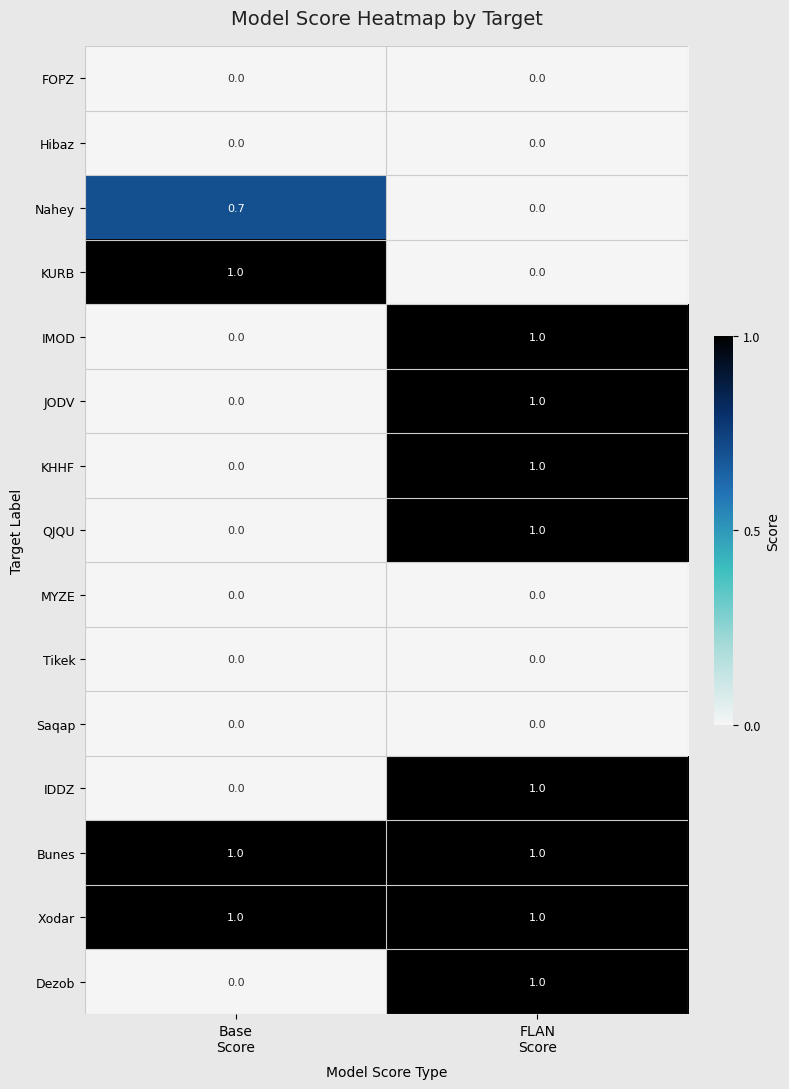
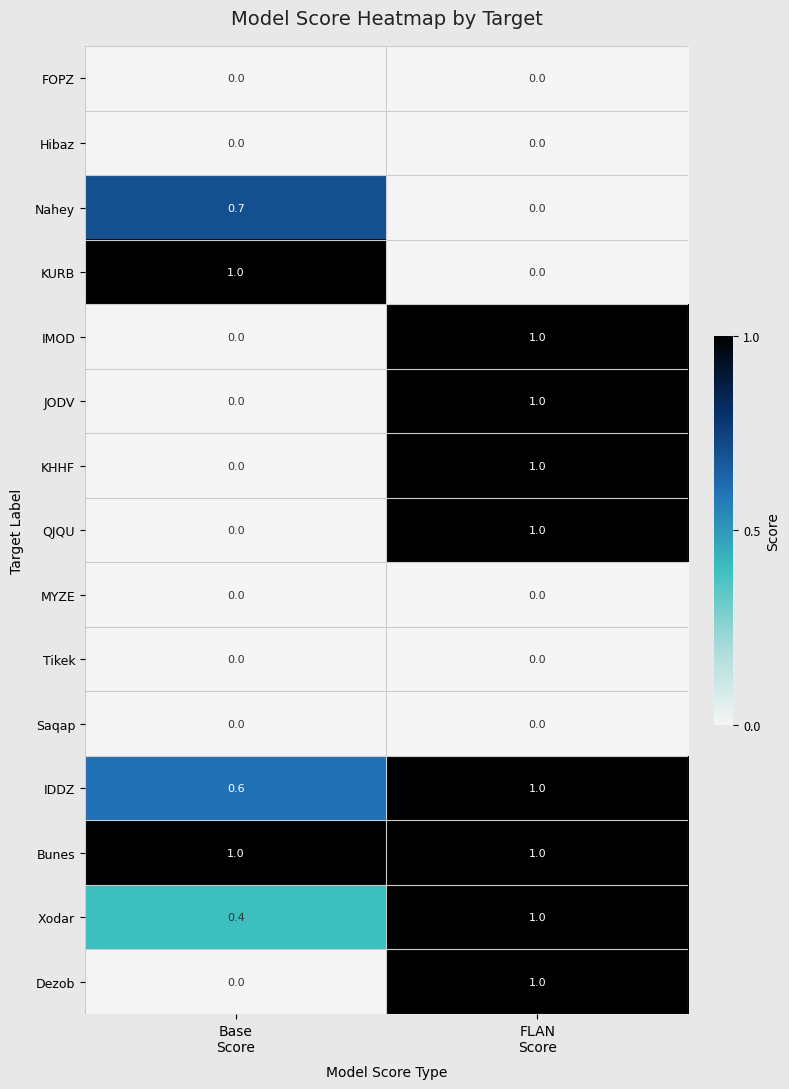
  {
    "FOPZ": {
      "Base Score": 0.0,
      "FLAN Score": 0.0
    },
    "Hibaz": {
      "Base Score": 0.0,
      "FLAN Score": 0.0
    },
    "Nahey": {
      "Base Score": 0.7,
      "FLAN Score": 0.0
    },
    "KURB": {
      "Base Score": 1.0,
      "FLAN Score": 0.0
    },
    "IMOD": {
      "Base Score": 0.0,
      "FLAN Score": 1.0
    },
    "JODV": {
      "Base Score": 0.0,
      "FLAN Score": 1.0
    },
    "KHHF": {
      "Base Score": 0.0,
      "FLAN Score": 1.0
    },
    "QJQU": {
      "Base Score": 0.0,
      "FLAN Score": 1.0
    },
    "MYZE": {
      "Base Score": 0.0,
      "FLAN Score": 0.0
    },
    "Tikek": {
      "Base Score": 0.0,
      "FLAN Score": 0.0
    },
    "Saqap": {
      "Base Score": 0.0,
      "FLAN Score": 0.0
    },
    "IDDZ": {
-     "Base Score": 0.0,
+     "Base Score": 0.6,
      "FLAN Score": 1.0
    },
    "Bunes": {
      "Base Score": 1.0,
      "FLAN Score": 1.0
    },
    "Xodar": {
-     "Base Score": 1.0,
+     "Base Score": 0.4,
      "FLAN Score": 1.0
    },
    "Dezob": {
      "Base Score": 0.0,
      "FLAN Score": 1.0
    }
  }
